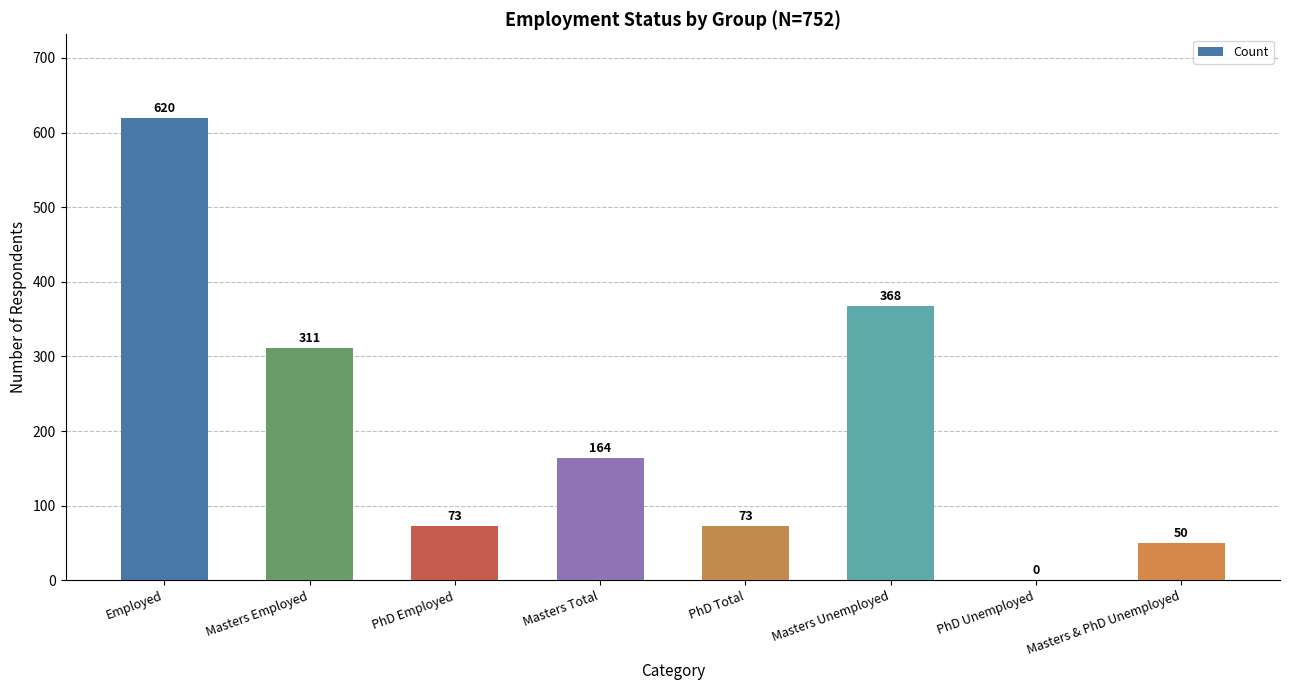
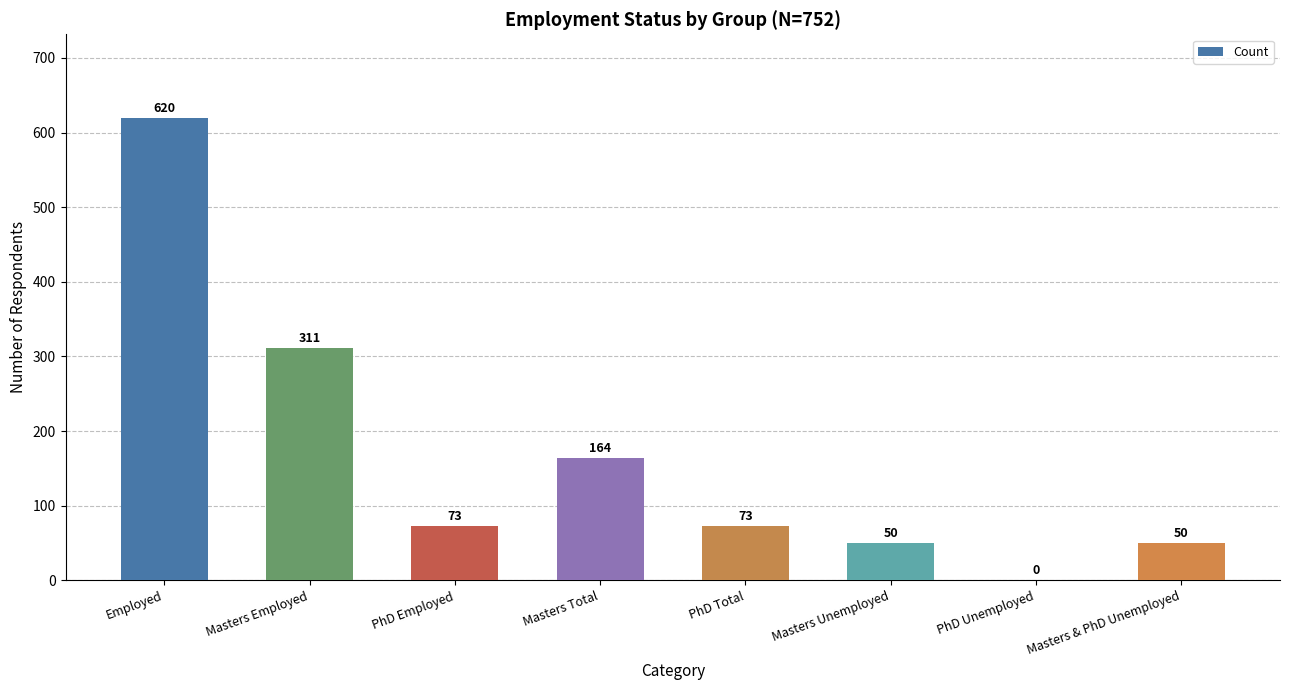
  {
    "Employed": 620,
    "Masters Employed": 311,
    "PhD Employed": 73,
    "Masters Total": 164,
    "PhD Total": 73,
-   "Masters Unemployed": 368,
+   "Masters Unemployed": 50,
    "PhD Unemployed": 0,
    "Masters & PhD Unemployed": 50
  }
